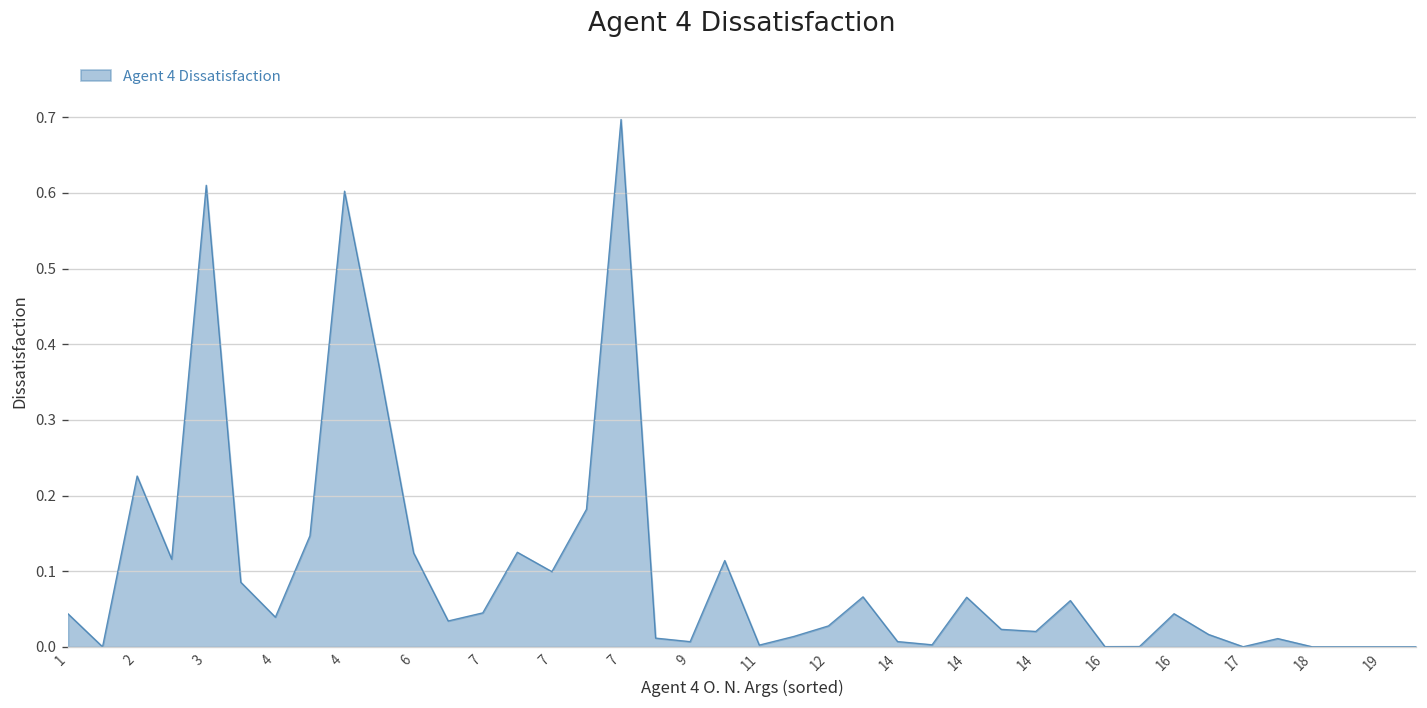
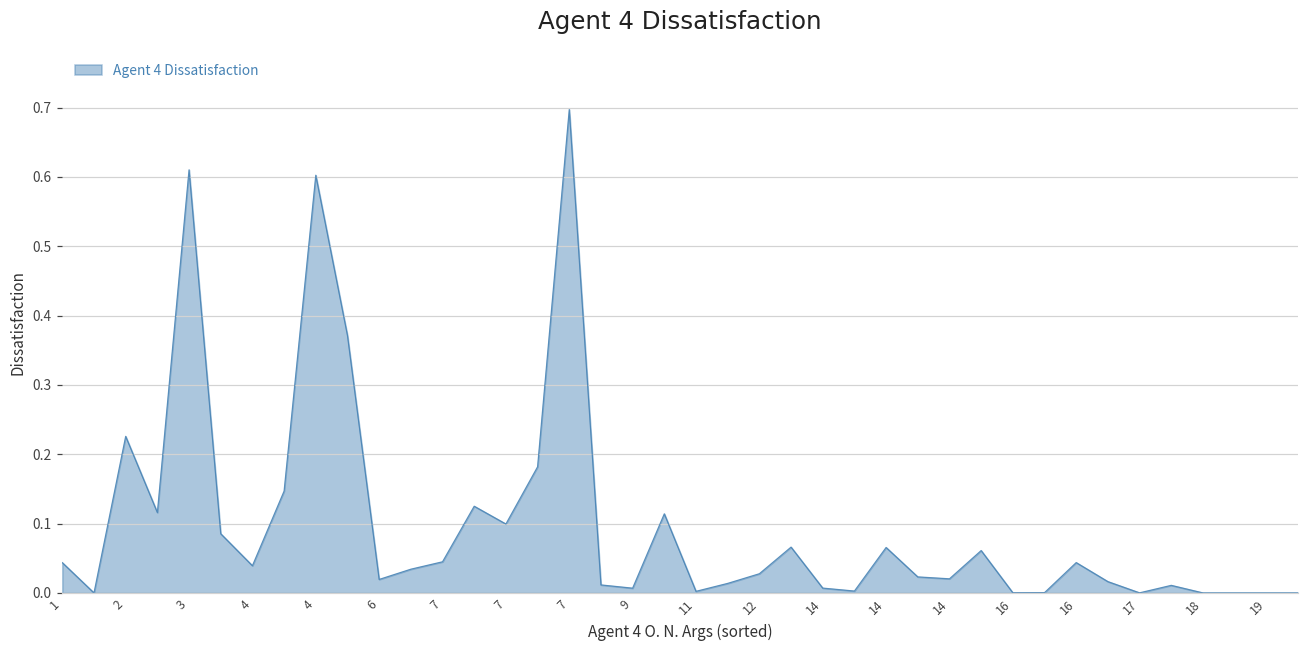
  {
    "2": 0.23,
-   "6": 0.12,
+   "6": 0.02,
    "12": 0.03,
    "18": 0.00
  }
